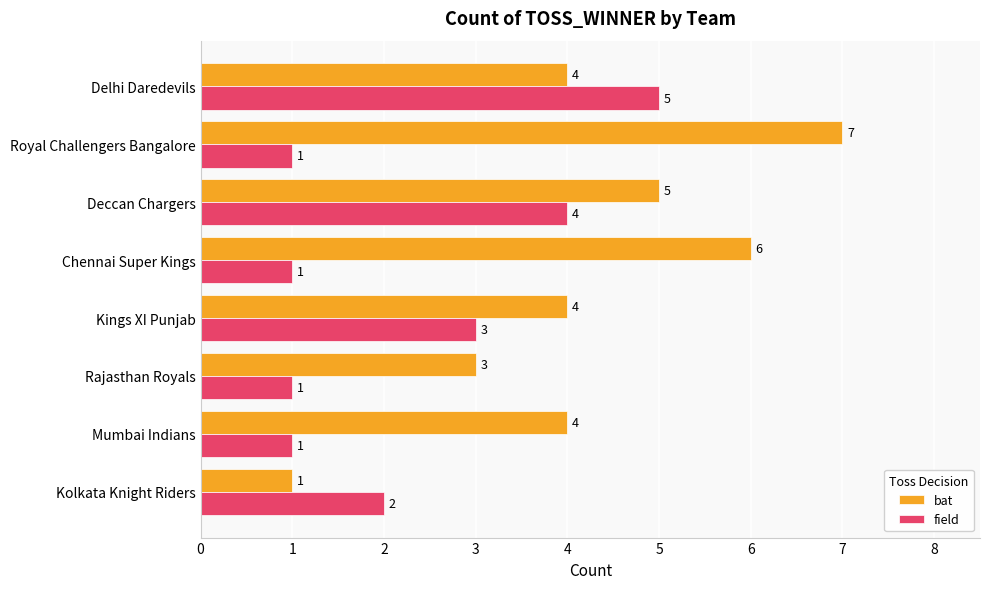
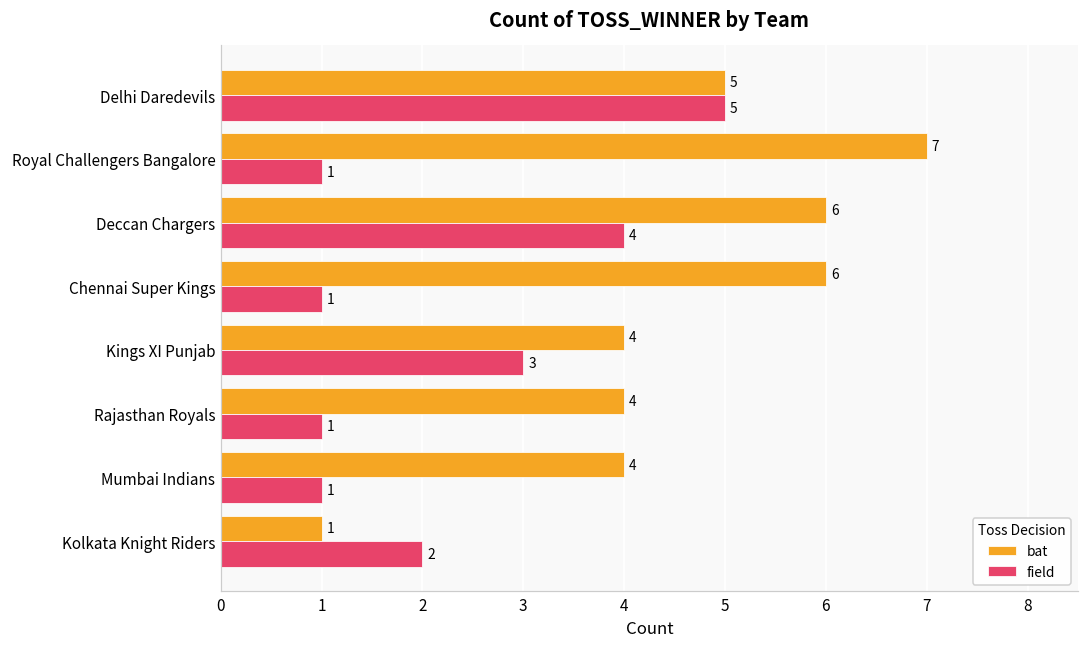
  {
    "bat": {
-     "Delhi Daredevils": 4,
+     "Delhi Daredevils": 5,
      "Royal Challengers Bangalore": 7,
-     "Deccan Chargers": 5,
+     "Deccan Chargers": 6,
      "Chennai Super Kings": 6,
      "Kings XI Punjab": 4,
-     "Rajasthan Royals": 3,
+     "Rajasthan Royals": 4,
      "Mumbai Indians": 4,
      "Kolkata Knight Riders": 1
    },
    "field": {
      "Delhi Daredevils": 5,
      "Royal Challengers Bangalore": 1,
      "Deccan Chargers": 4,
      "Chennai Super Kings": 1,
      "Kings XI Punjab": 3,
      "Rajasthan Royals": 1,
      "Mumbai Indians": 1,
      "Kolkata Knight Riders": 2
    }
  }
